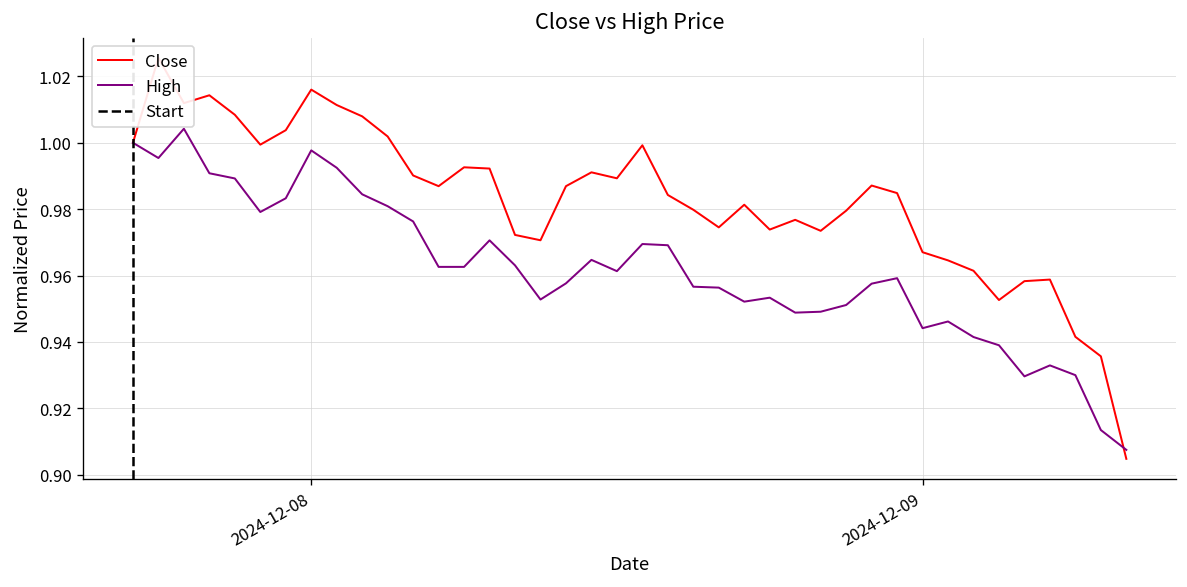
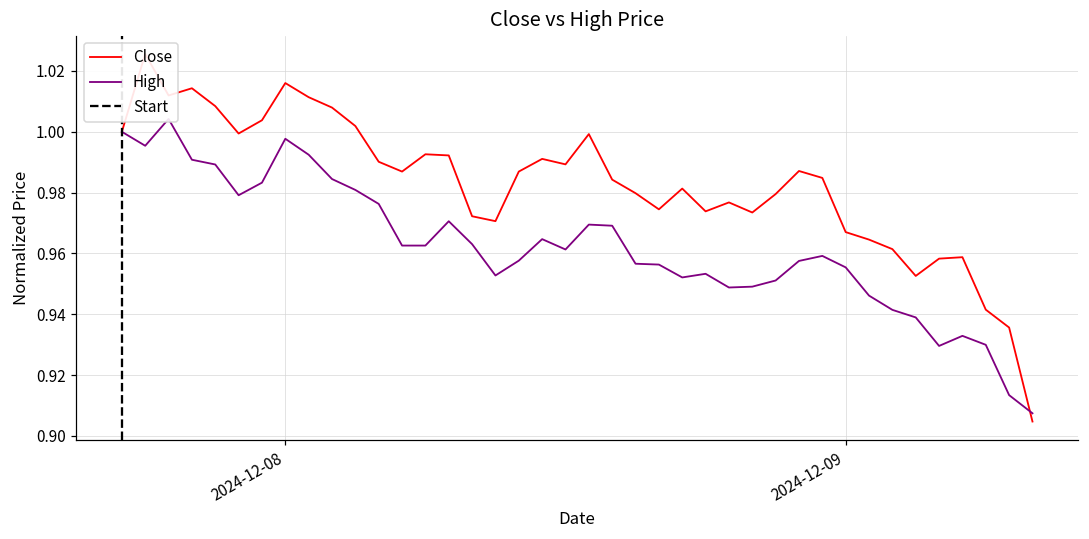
  {
    "Close": {
      "2024-12-08": 1.016,
      "2024-12-09": 0.967
    },
    "High": {
      "2024-12-08": 0.998,
-     "2024-12-09": 0.944
+     "2024-12-09": 0.955
    }
  }
